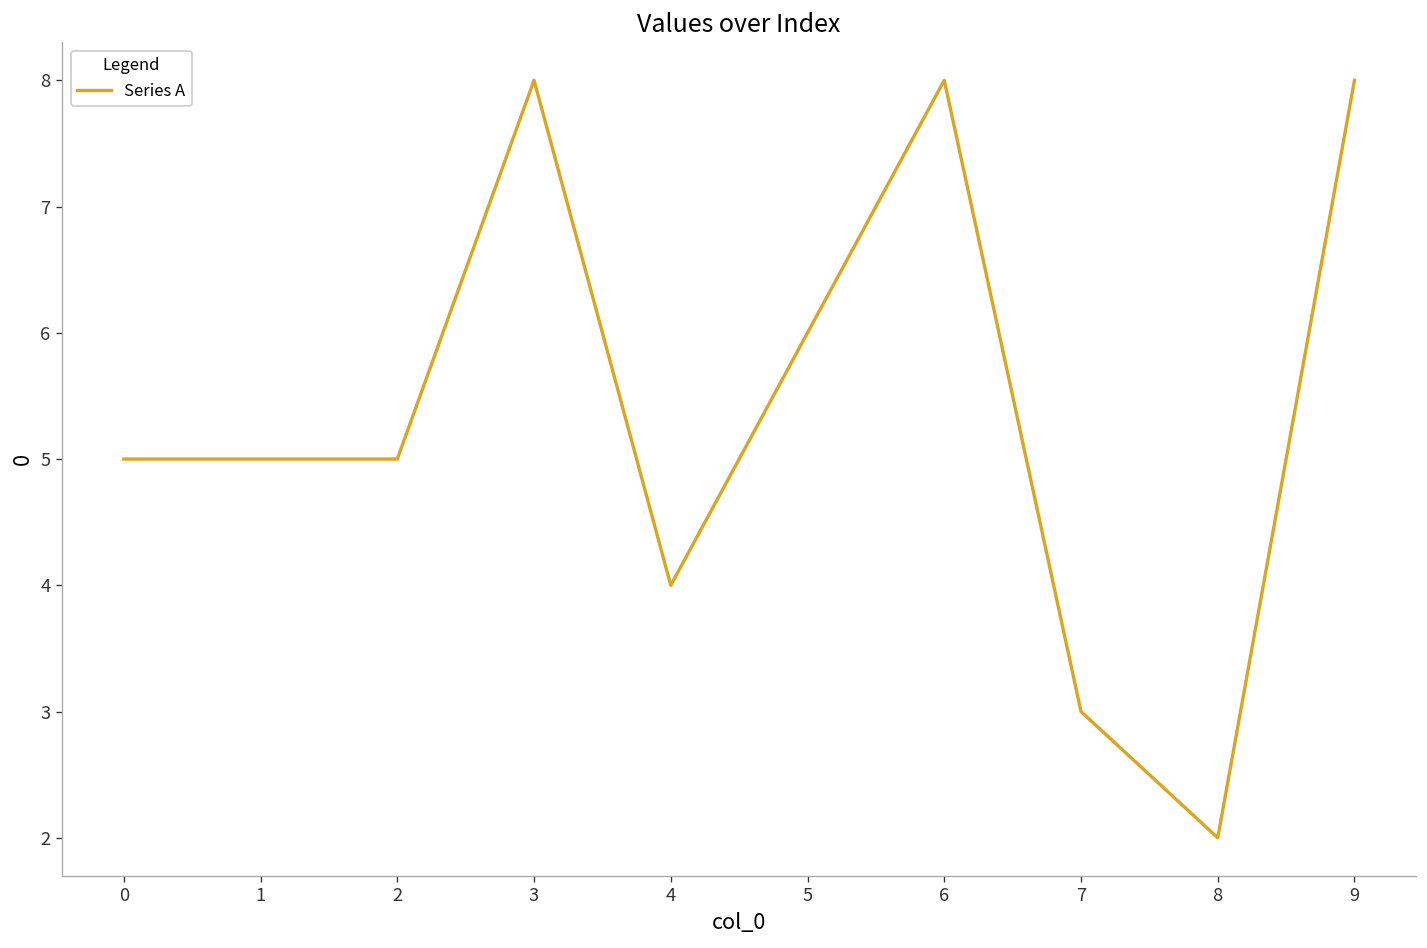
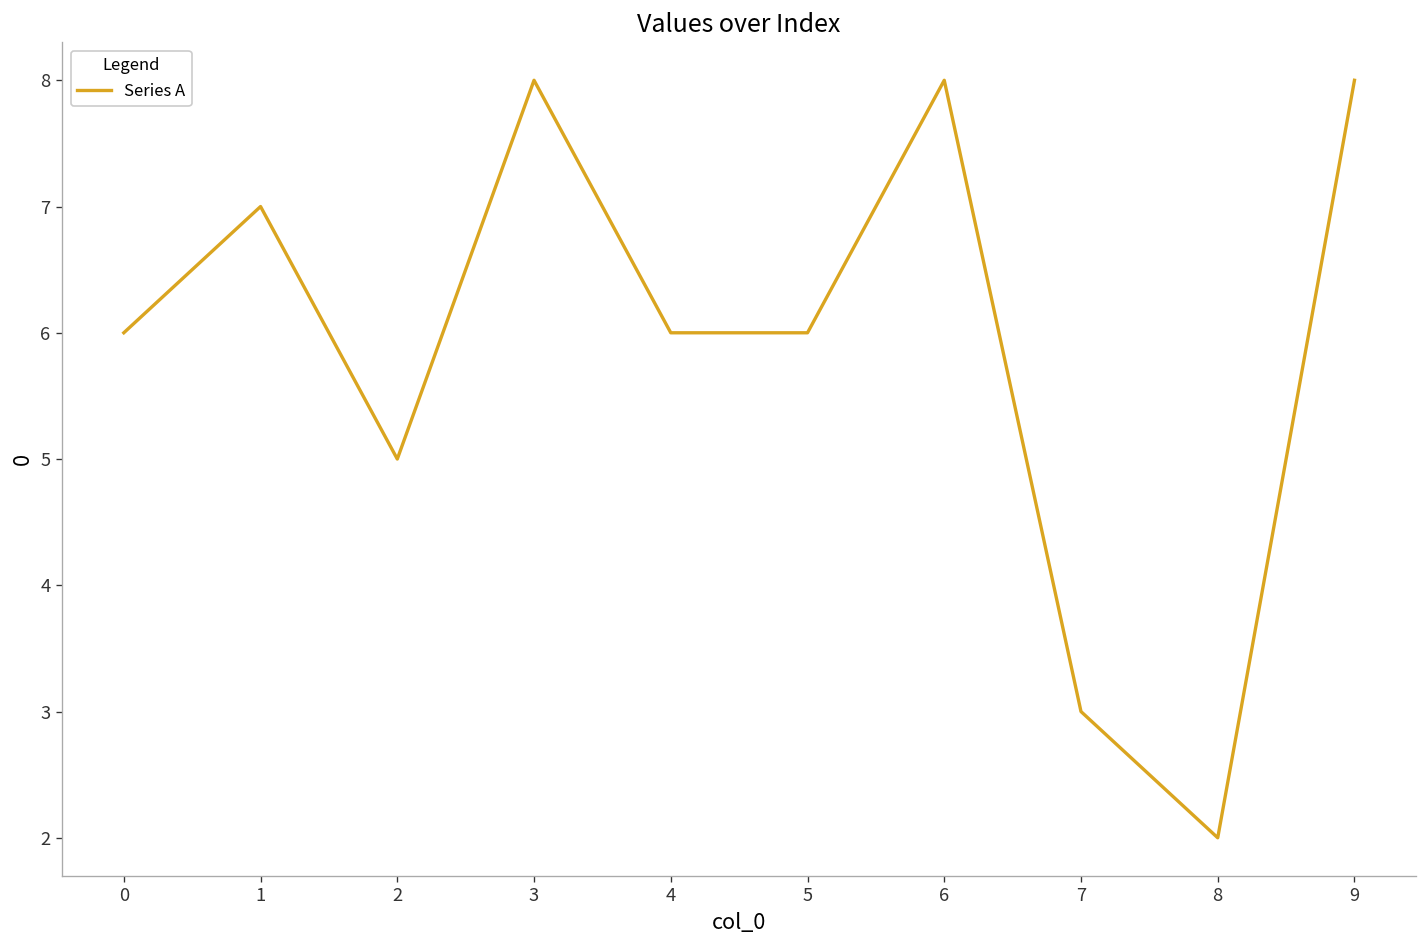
  {
-   "0": 5,
-   "1": 5,
+   "0": 6,
+   "1": 7,
    "2": 5,
    "3": 8,
-   "4": 4,
+   "4": 6,
    "5": 6,
    "6": 8,
    "7": 3,
    "8": 2,
    "9": 8
  }
